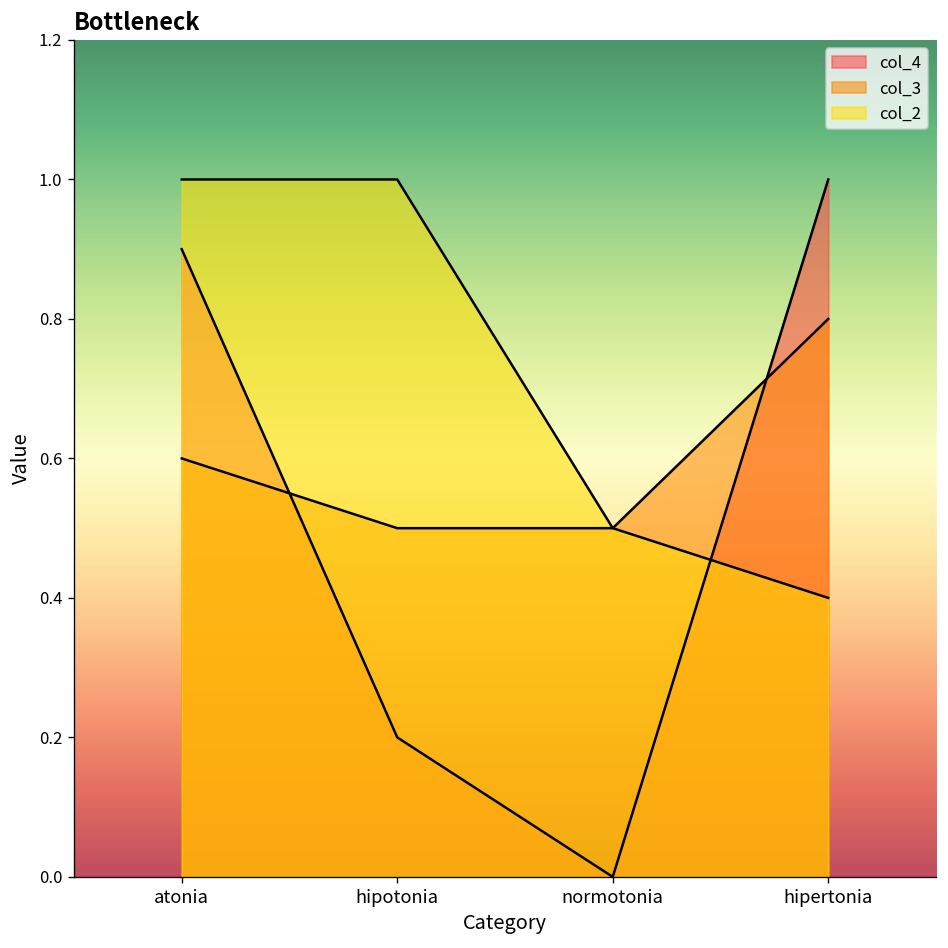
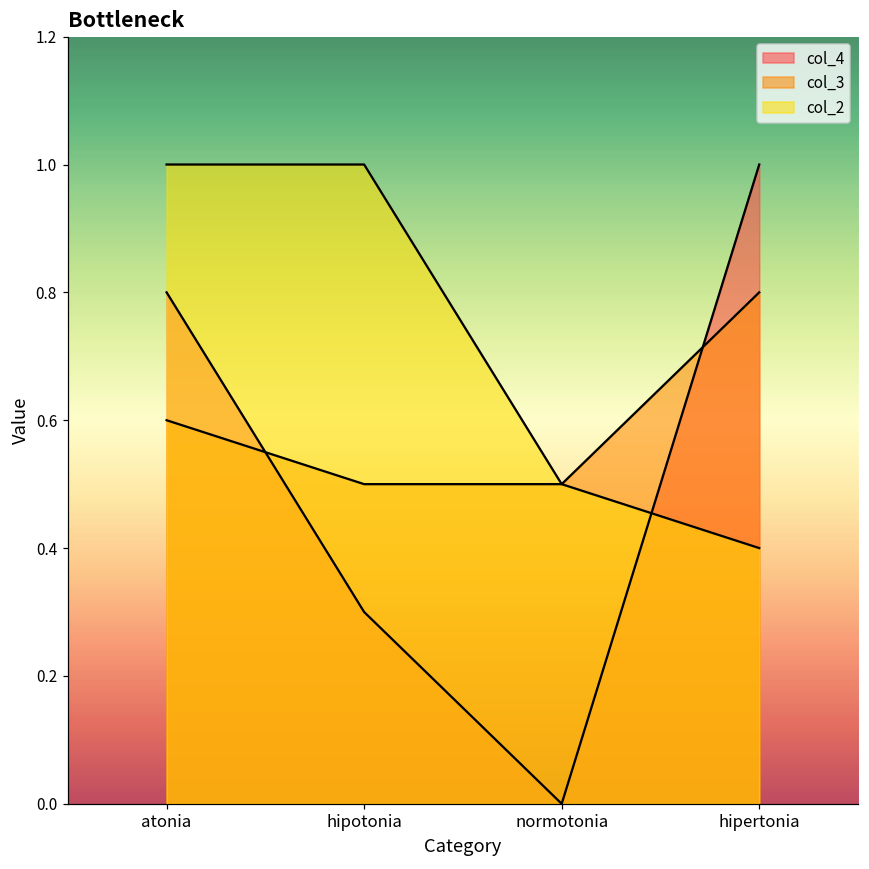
  {
    "col_4": {
-     "atonia": 0.9,
-     "hipotonia": 0.2,
+     "atonia": 0.8,
+     "hipotonia": 0.3,
      "normotonia": 0.0,
      "hipertonia": 1.0
    },
    "col_3": {
      "atonia": 0.6,
      "hipotonia": 0.5,
      "hipertonia": 0.8
    },
    "col_2": {
      "atonia": 1.0,
      "hipotonia": 1.0,
      "hipertonia": 0.4
    }
  }
